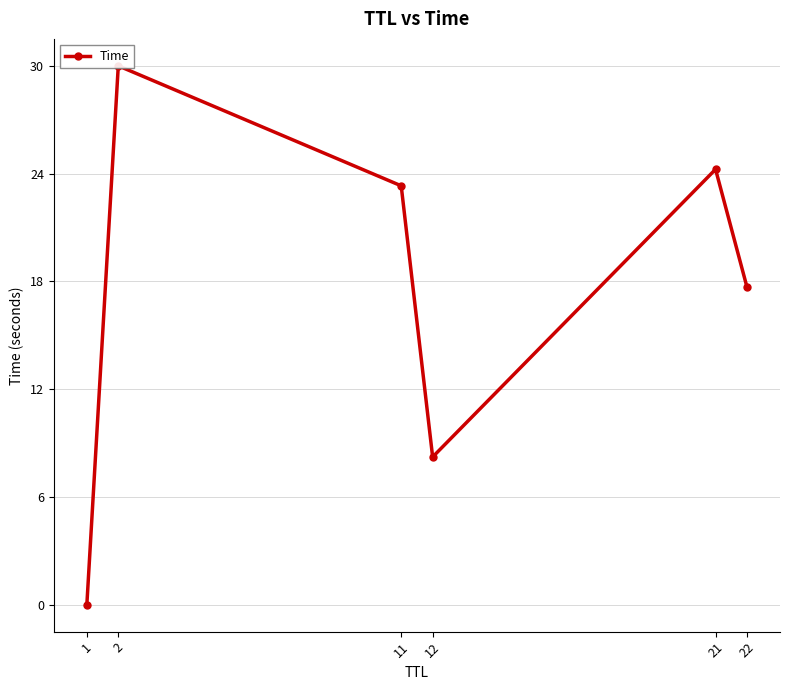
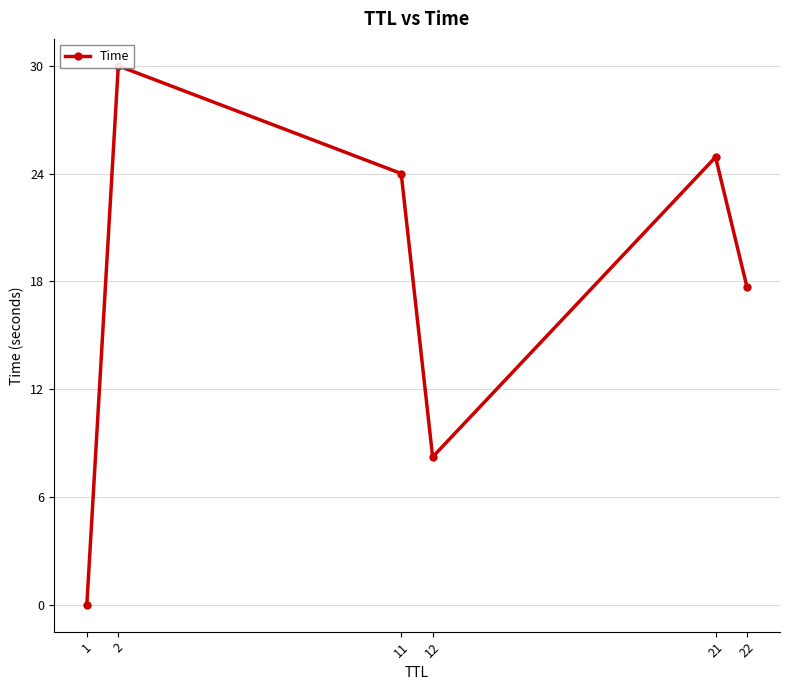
  {
    "1": 0.0,
-   "11": 23.3,
+   "11": 24.0,
    "12": 8.2,
-   "21": 24.2,
+   "21": 24.9,
    "22": 17.7
  }
